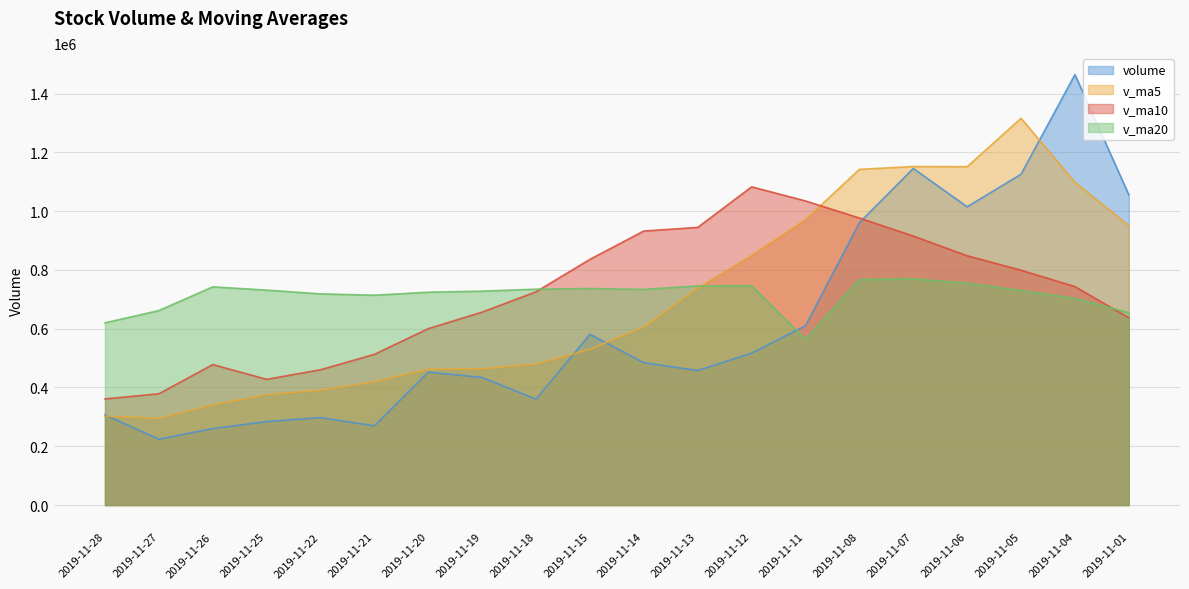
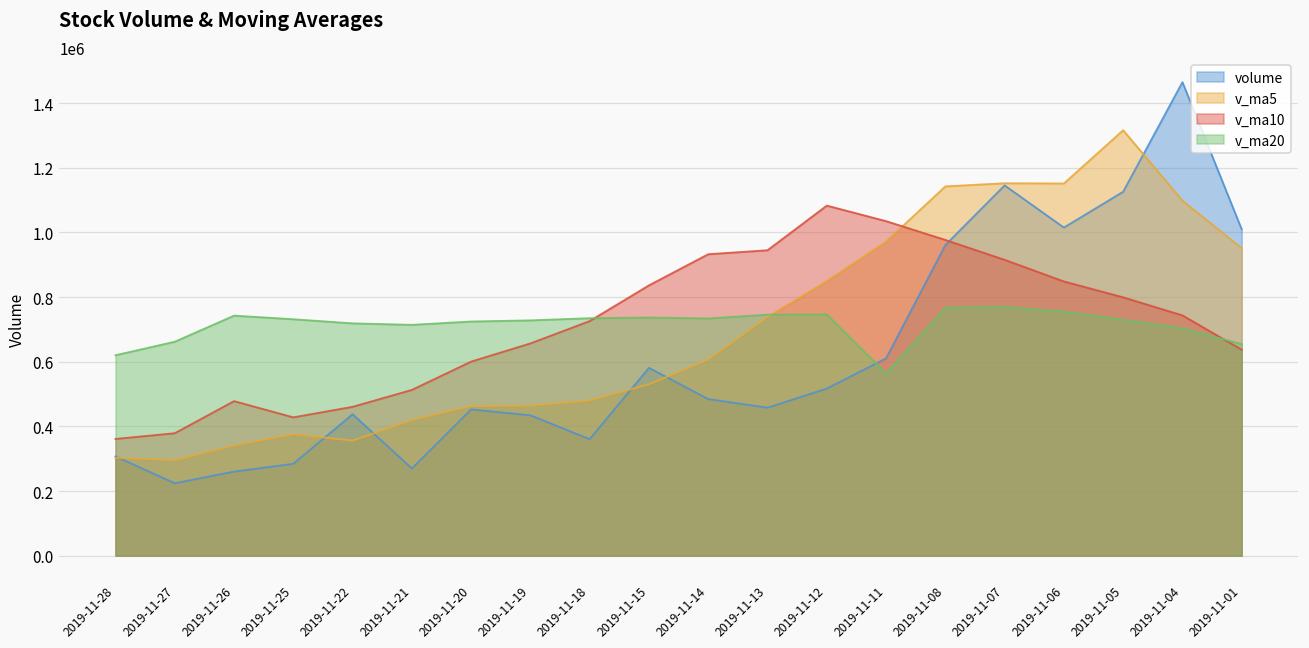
  {
    "volume": {
      "2019-11-27": 220000,
      "2019-11-26": 260000,
      "2019-11-25": 280000,
-     "2019-11-22": 300000,
+     "2019-11-22": 440000,
      "2019-11-21": 270000,
      "2019-11-20": 450000,
      "2019-11-19": 430000,
      "2019-11-18": 360000,
      "2019-11-15": 580000,
      "2019-11-14": 480000,
      "2019-11-13": 460000,
      "2019-11-12": 520000,
      "2019-11-11": 610000,
      "2019-11-08": 960000,
      "2019-11-06": 1010000,
      "2019-11-05": 1130000,
      "2019-11-04": 1460000,
-     "2019-11-01": 1060000
+     "2019-11-01": 1010000
    },
    "v_ma5": {
      "2019-11-27": 300000,
      "2019-11-26": 340000,
      "2019-11-25": 380000,
-     "2019-11-22": 390000,
+     "2019-11-22": 360000,
      "2019-11-21": 420000,
      "2019-11-20": 460000,
      "2019-11-19": 460000,
      "2019-11-18": 480000,
      "2019-11-15": 530000,
      "2019-11-14": 610000,
      "2019-11-12": 850000,
      "2019-11-11": 970000,
      "2019-11-08": 1140000,
      "2019-11-06": 1150000,
      "2019-11-05": 1320000,
      "2019-11-04": 1100000,
      "2019-11-01": 950000
    },
    "v_ma10": {
      "2019-11-28": 360000,
      "2019-11-27": 380000,
      "2019-11-26": 480000,
      "2019-11-25": 430000,
      "2019-11-22": 460000,
      "2019-11-21": 510000,
      "2019-11-20": 600000,
      "2019-11-19": 660000,
      "2019-11-18": 730000,
      "2019-11-15": 840000,
      "2019-11-14": 930000,
      "2019-11-13": 940000,
      "2019-11-12": 1080000,
      "2019-11-11": 1030000,
      "2019-11-08": 980000,
      "2019-11-07": 920000,
      "2019-11-06": 850000,
      "2019-11-05": 800000,
      "2019-11-04": 740000,
      "2019-11-01": 640000
    },
    "v_ma20": {
      "2019-11-28": 620000,
      "2019-11-27": 660000,
      "2019-11-26": 740000,
      "2019-11-25": 730000,
      "2019-11-22": 720000,
      "2019-11-21": 710000,
      "2019-11-20": 720000,
      "2019-11-19": 730000,
      "2019-11-18": 730000,
      "2019-11-15": 740000,
      "2019-11-14": 730000,
      "2019-11-12": 750000,
      "2019-11-11": 560000,
      "2019-11-08": 770000,
      "2019-11-07": 770000,
      "2019-11-06": 750000,
      "2019-11-05": 730000,
      "2019-11-04": 700000,
      "2019-11-01": 650000
    }
  }
